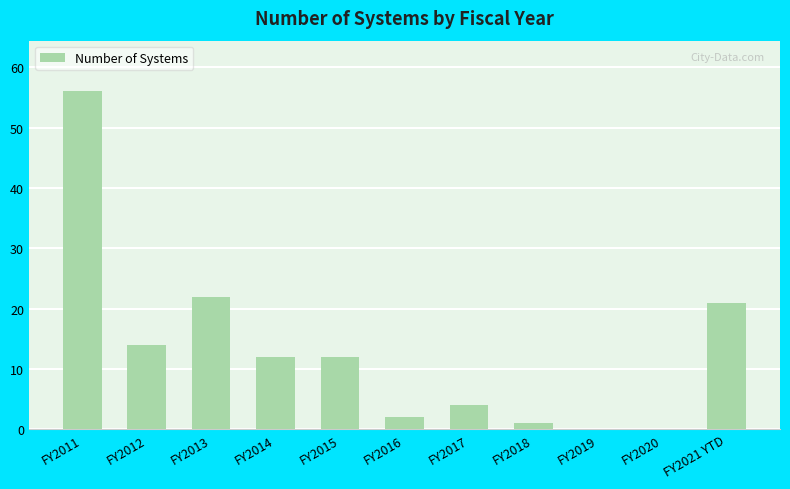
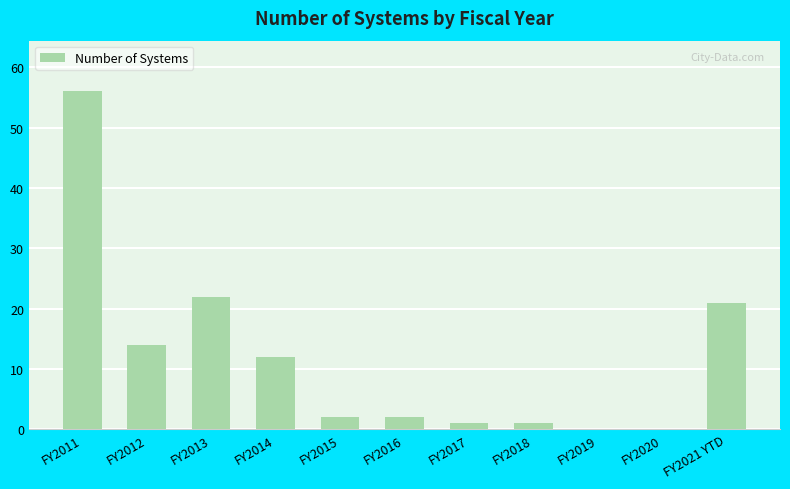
  {
    "FY2011": 56,
    "FY2012": 14,
    "FY2013": 22,
    "FY2014": 12,
-   "FY2015": 12,
+   "FY2015": 2,
    "FY2016": 2,
-   "FY2017": 4,
+   "FY2017": 1,
    "FY2018": 1,
    "FY2019": 0,
    "FY2020": 0,
    "FY2021 YTD": 21
  }
